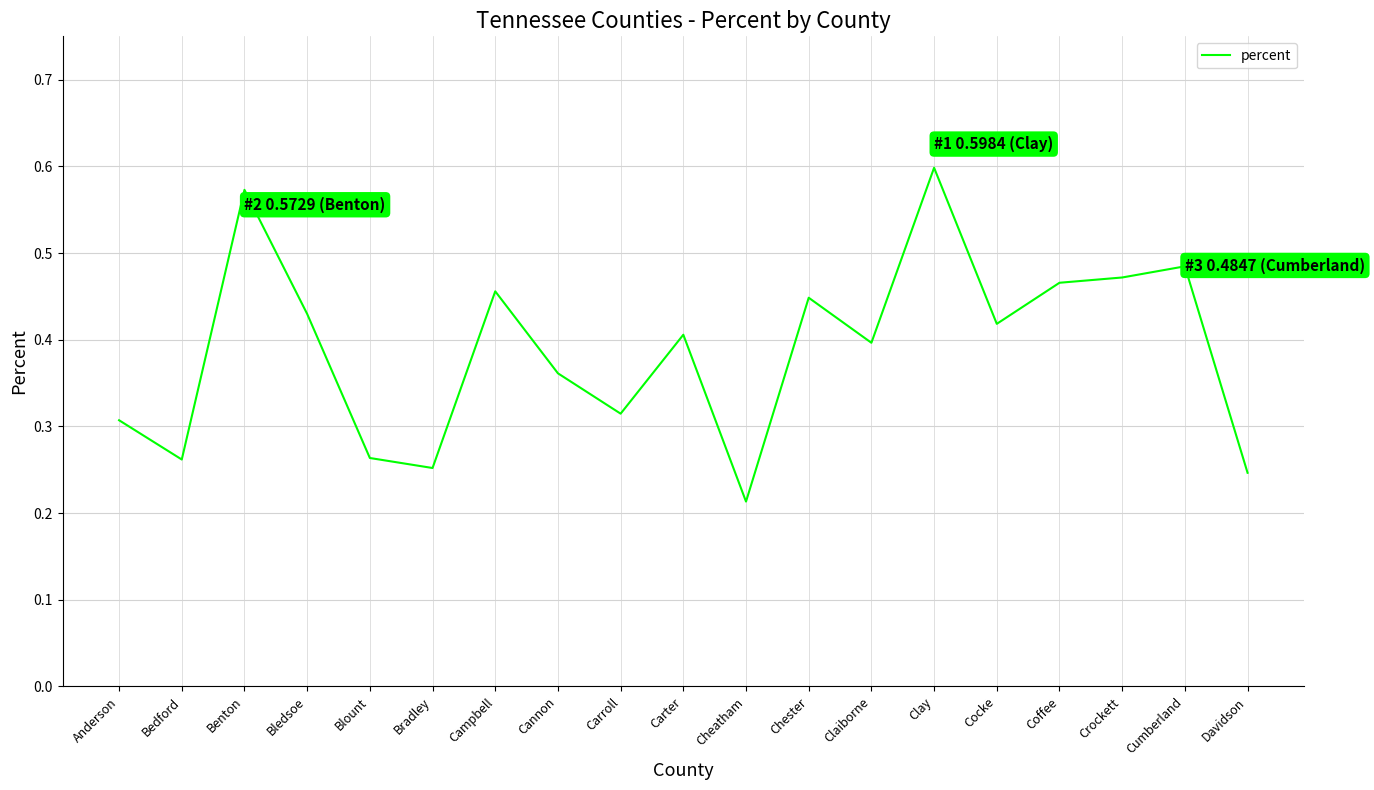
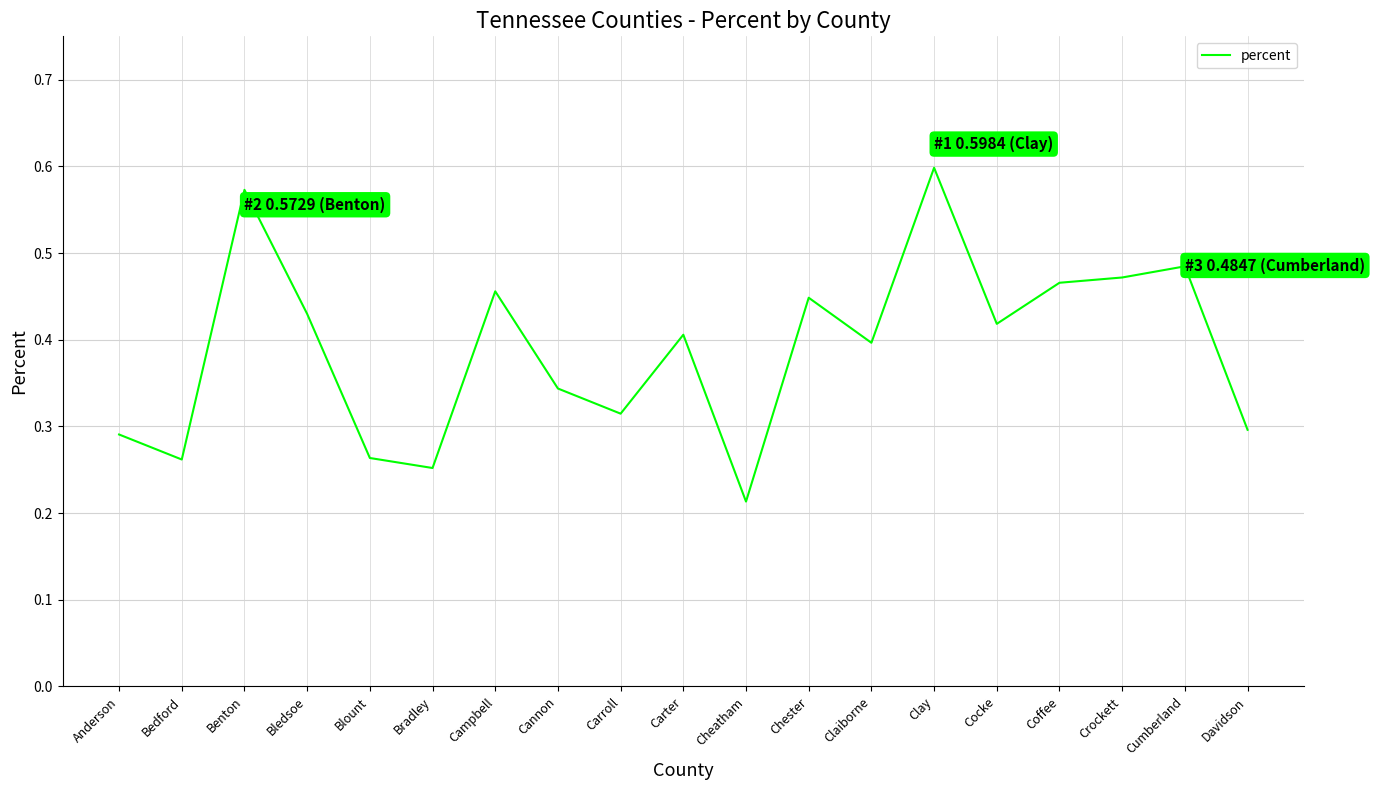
  {
-   "Anderson": 0.31,
+   "Anderson": 0.29,
    "Bedford": 0.26,
    "Bledsoe": 0.43,
    "Blount": 0.26,
    "Bradley": 0.25,
    "Campbell": 0.46,
-   "Cannon": 0.36,
+   "Cannon": 0.34,
    "Carroll": 0.31,
    "Carter": 0.41,
    "Cheatham": 0.21,
    "Chester": 0.45,
    "Claiborne": 0.40,
    "Cocke": 0.42,
    "Coffee": 0.47,
    "Crockett": 0.47,
-   "Davidson": 0.25
+   "Davidson": 0.30
  }
